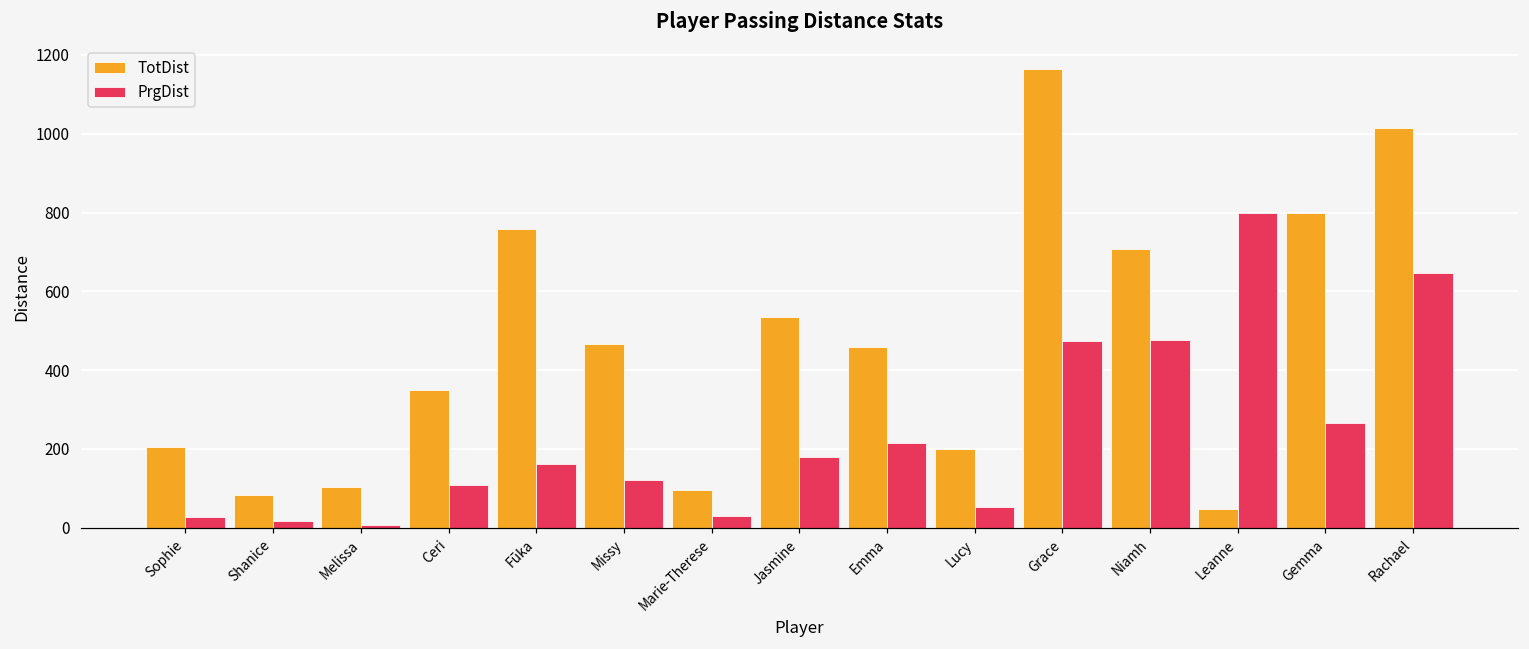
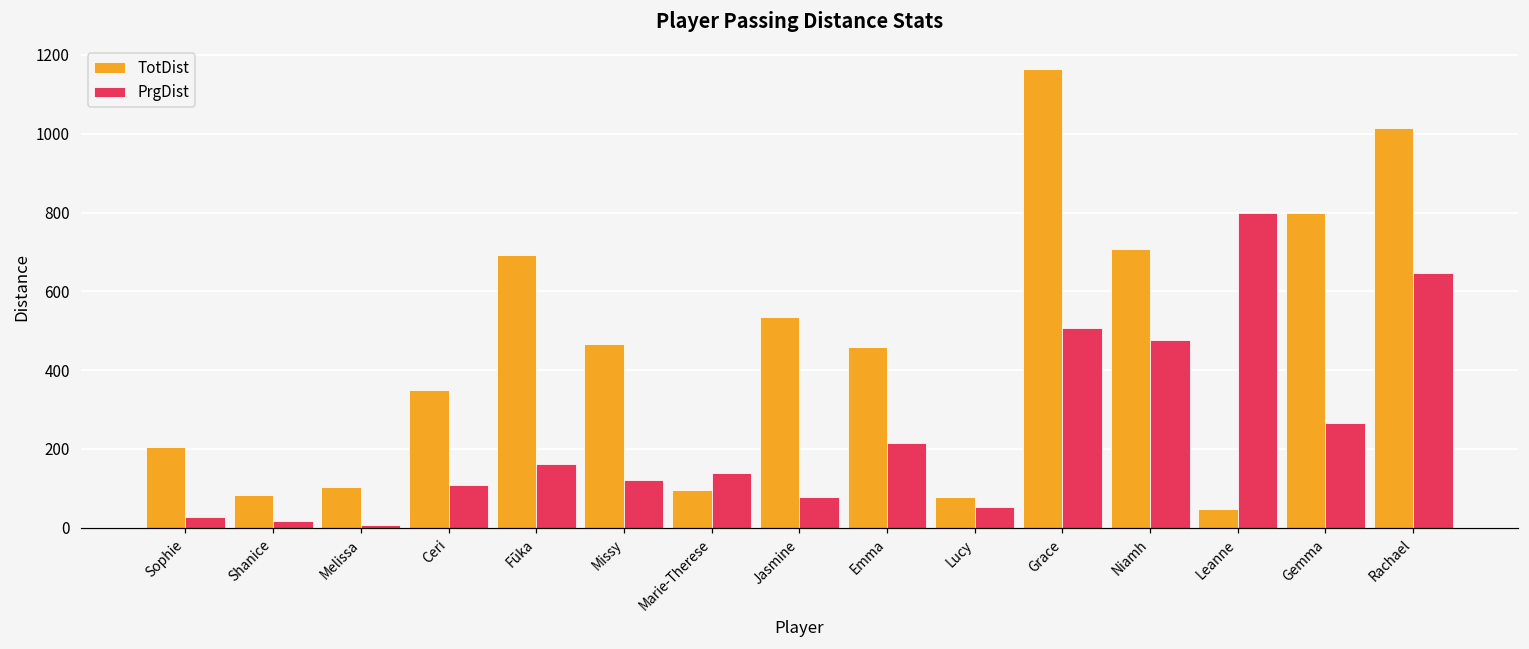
  {
    "TotDist": {
      "Sophie": 210,
      "Shanice": 80,
      "Melissa": 100,
      "Ceri": 350,
-     "Fūka": 760,
+     "Fūka": 690,
      "Missy": 470,
      "Marie-Therese": 100,
      "Jasmine": 540,
      "Emma": 460,
-     "Lucy": 200,
+     "Lucy": 80,
      "Grace": 1170,
      "Niamh": 710,
      "Leanne": 50,
      "Gemma": 800,
      "Rachael": 1020
    },
    "PrgDist": {
      "Sophie": 30,
      "Shanice": 20,
      "Melissa": 10,
      "Ceri": 110,
      "Fūka": 160,
      "Missy": 120,
-     "Marie-Therese": 30,
-     "Jasmine": 180,
+     "Marie-Therese": 140,
+     "Jasmine": 80,
      "Emma": 220,
      "Lucy": 50,
-     "Grace": 470,
+     "Grace": 510,
      "Niamh": 480,
      "Leanne": 800,
      "Gemma": 270,
      "Rachael": 650
    }
  }
